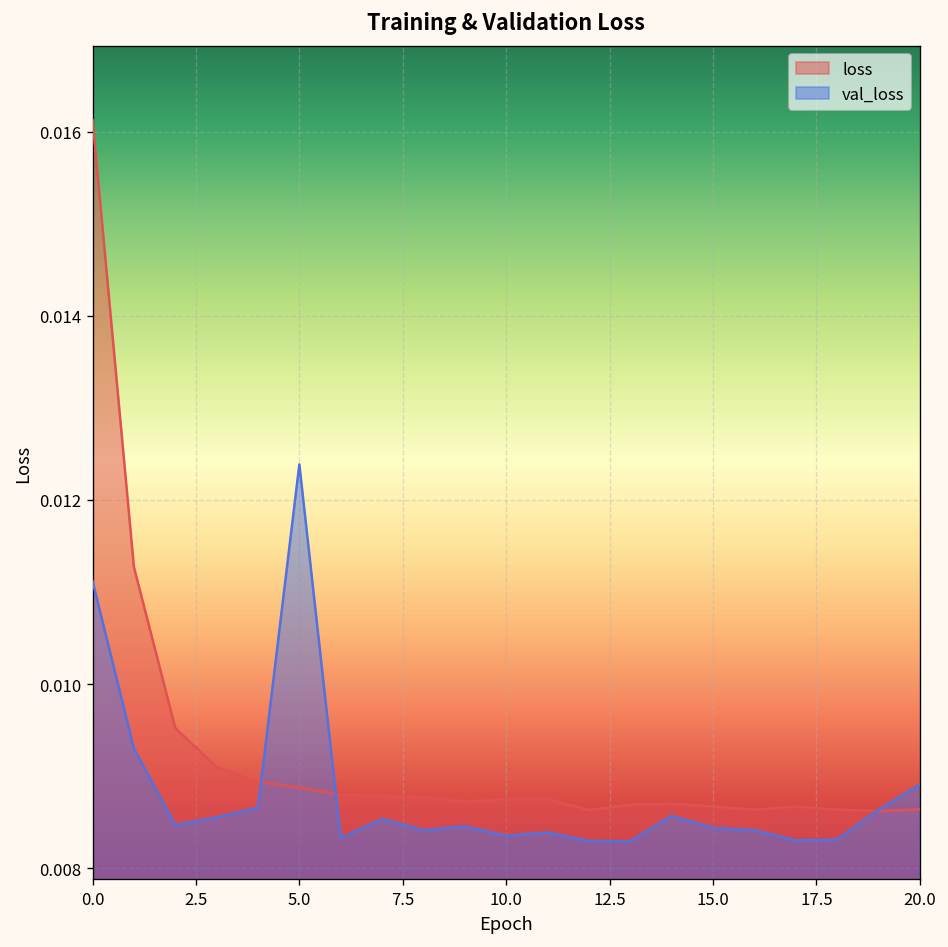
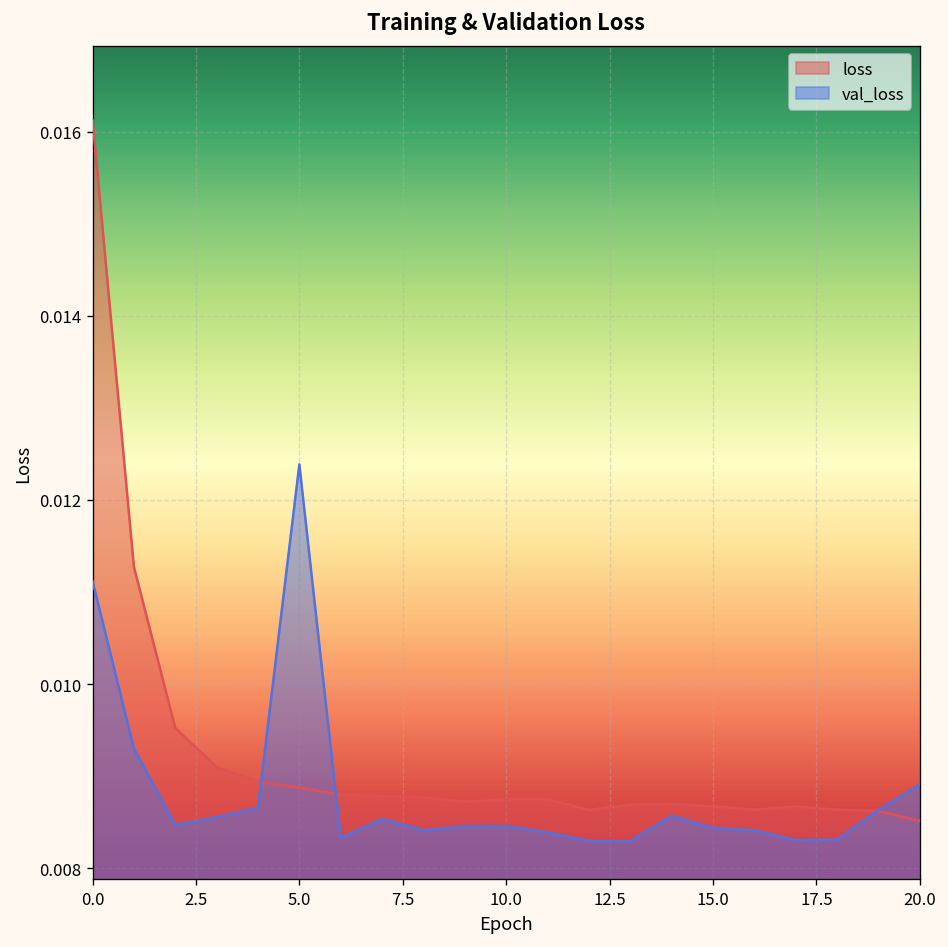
  {
    "loss": {
      "0.0": 0.0161,
      "5.0": 0.0089,
      "10.0": 0.0087,
      "15.0": 0.0087,
-     "20.0": 0.0086
+     "20.0": 0.0085
    },
    "val_loss": {
      "0.0": 0.0111,
      "5.0": 0.0124,
-     "10.0": 0.0084,
+     "10.0": 0.0085,
      "15.0": 0.0084,
      "20.0": 0.0089
    }
  }
